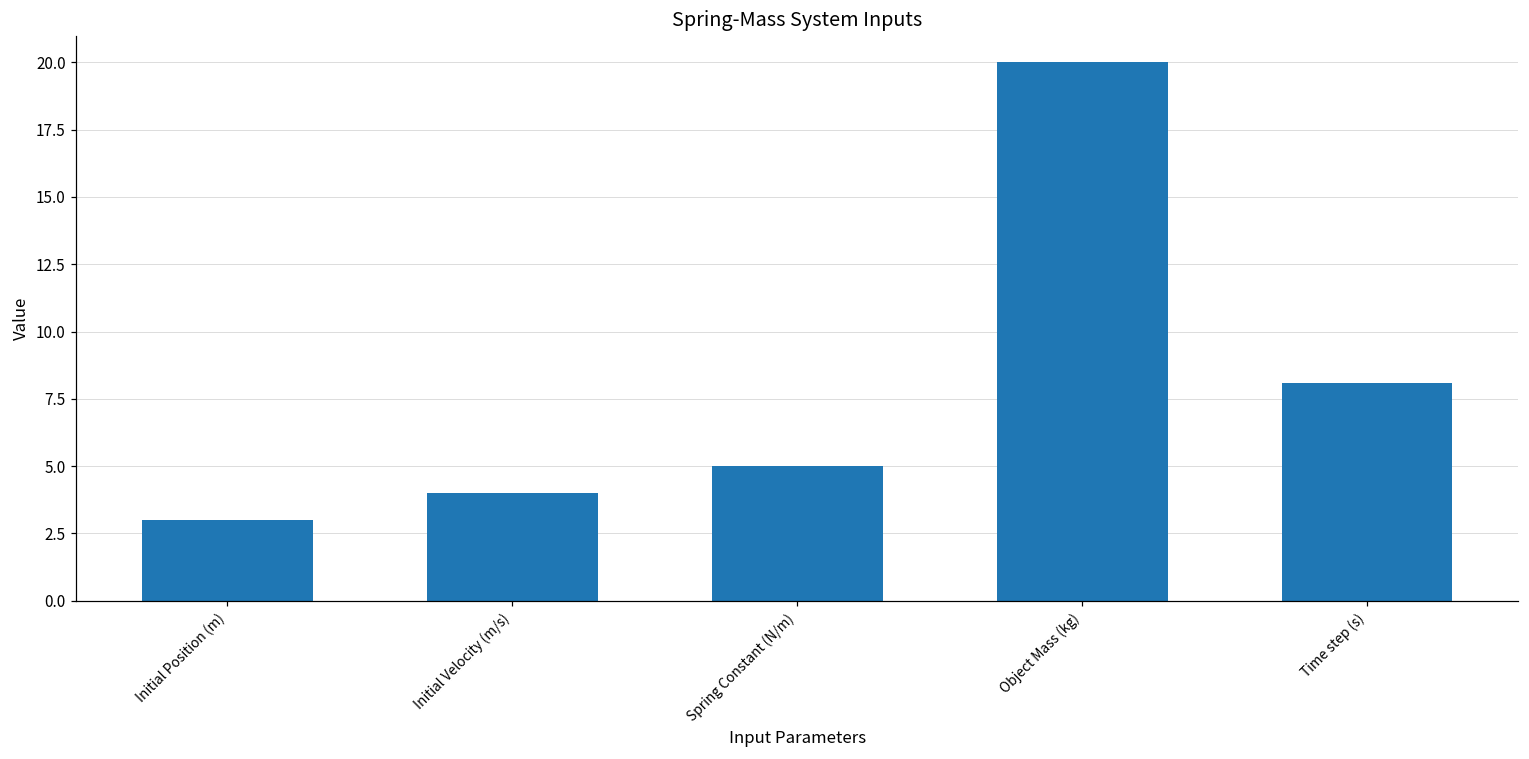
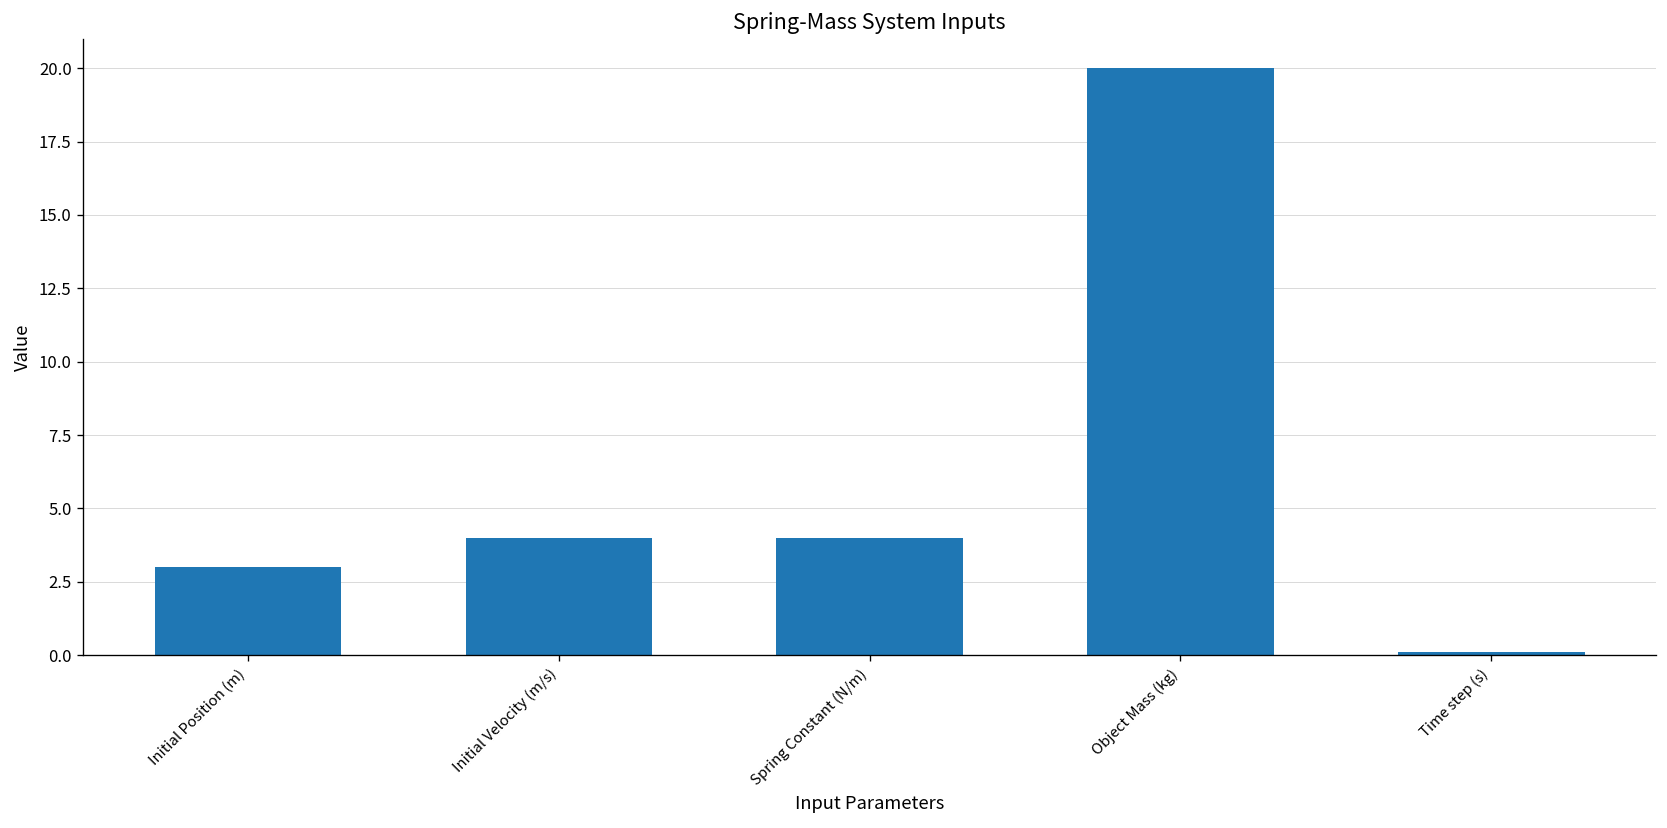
  {
    "Initial Position (m)": 3.0,
    "Initial Velocity (m/s)": 4.0,
-   "Spring Constant (N/m)": 5,
+   "Spring Constant (N/m)": 4,
    "Object Mass (kg)": 20.0,
-   "Time step (s)": 8.1
+   "Time step (s)": 0.1
  }
